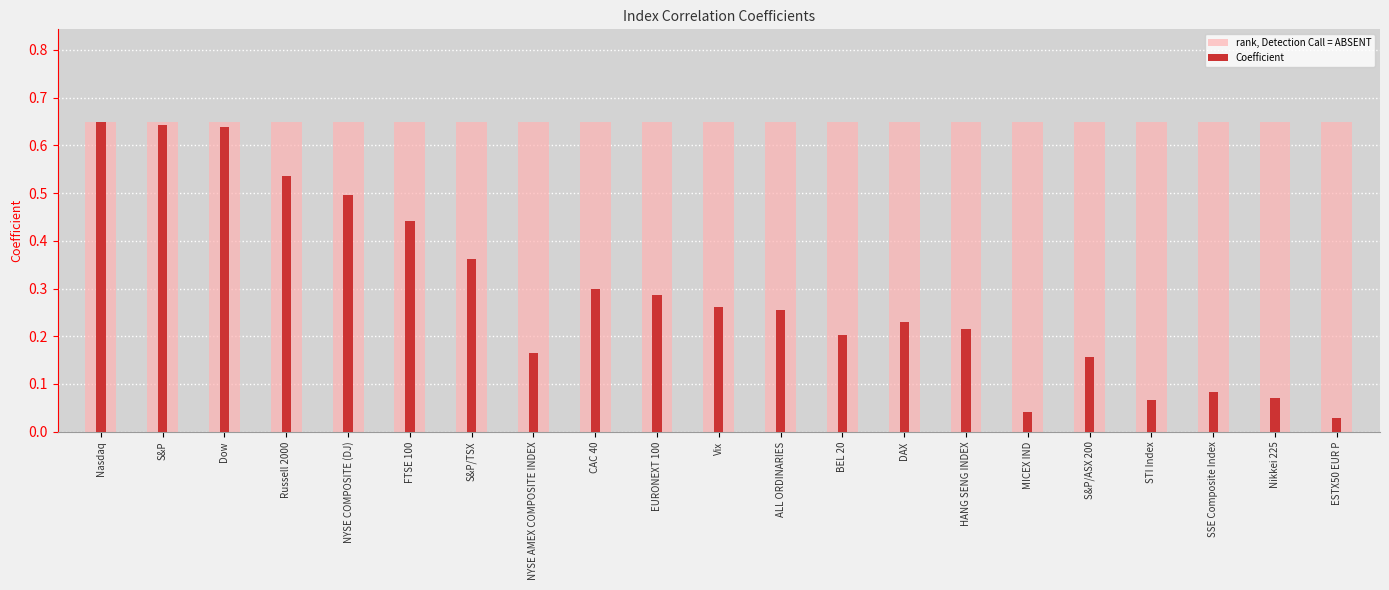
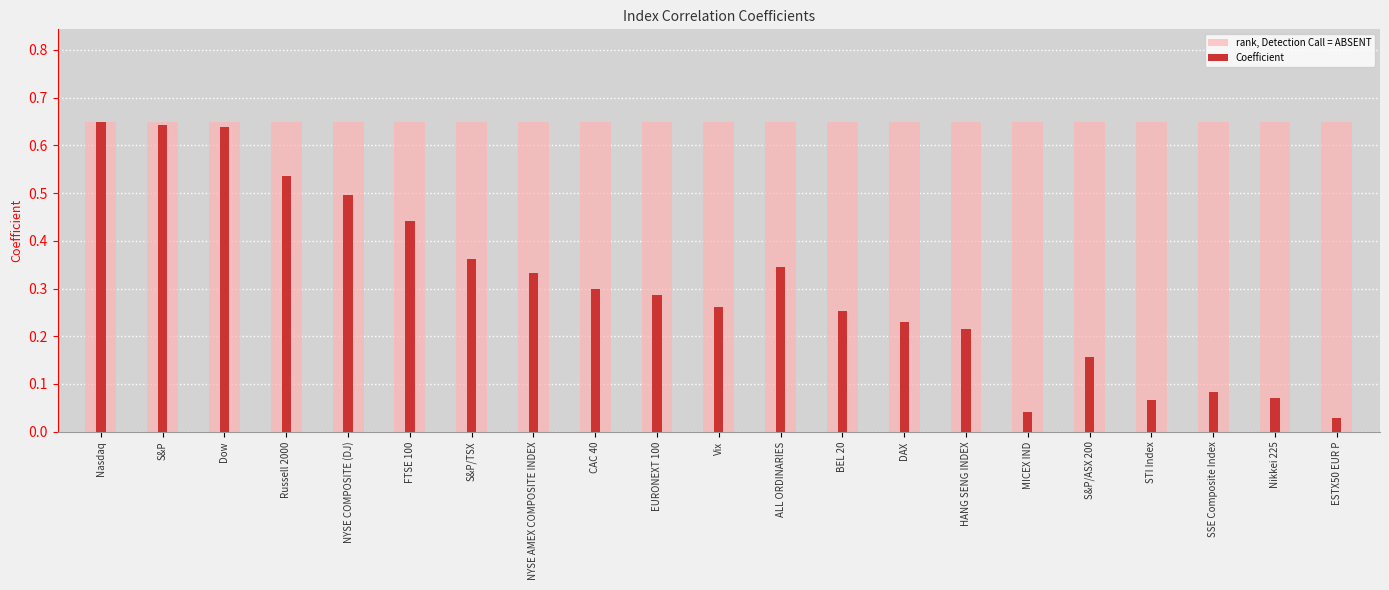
  {
    "rank, Detection Call = ABSENT": {
      "Nasdaq": 0.65,
      "S&P": 0.65,
      "Dow": 0.65,
      "Russell 2000": 0.65,
      "NYSE COMPOSITE (DJ)": 0.65,
      "FTSE 100": 0.65,
      "S&P/TSX": 0.65,
      "NYSE AMEX COMPOSITE INDEX": 0.65,
      "CAC 40": 0.65,
      "EURONEXT 100": 0.65,
      "Vix": 0.65,
      "ALL ORDINARIES": 0.65,
      "BEL 20": 0.65,
      "DAX": 0.65,
      "HANG SENG INDEX": 0.65,
      "MICEX IND": 0.65,
      "S&P/ASX 200": 0.65,
      "STI Index": 0.65,
      "SSE Composite Index": 0.65,
      "Nikkei 225": 0.65,
      "ESTX50 EUR P": 0.65
    },
    "Coefficient": {
      "Nasdaq": 0.65,
-     "NYSE AMEX COMPOSITE INDEX": 0.17,
-     "ALL ORDINARIES": 0.25,
-     "BEL 20": 0.20
+     "NYSE AMEX COMPOSITE INDEX": 0.33,
+     "ALL ORDINARIES": 0.34,
+     "BEL 20": 0.25
    }
  }
